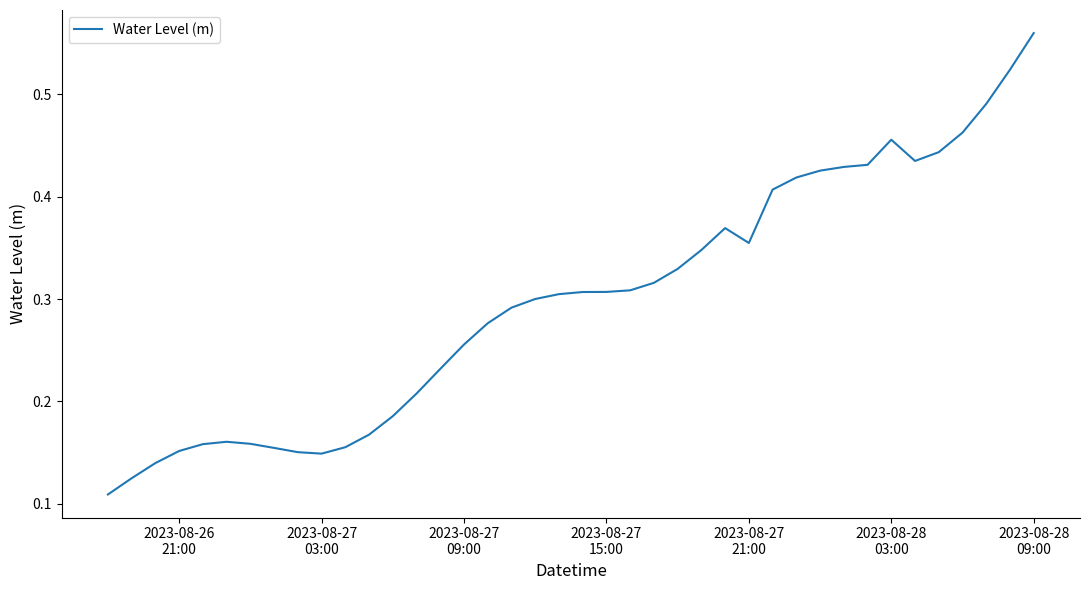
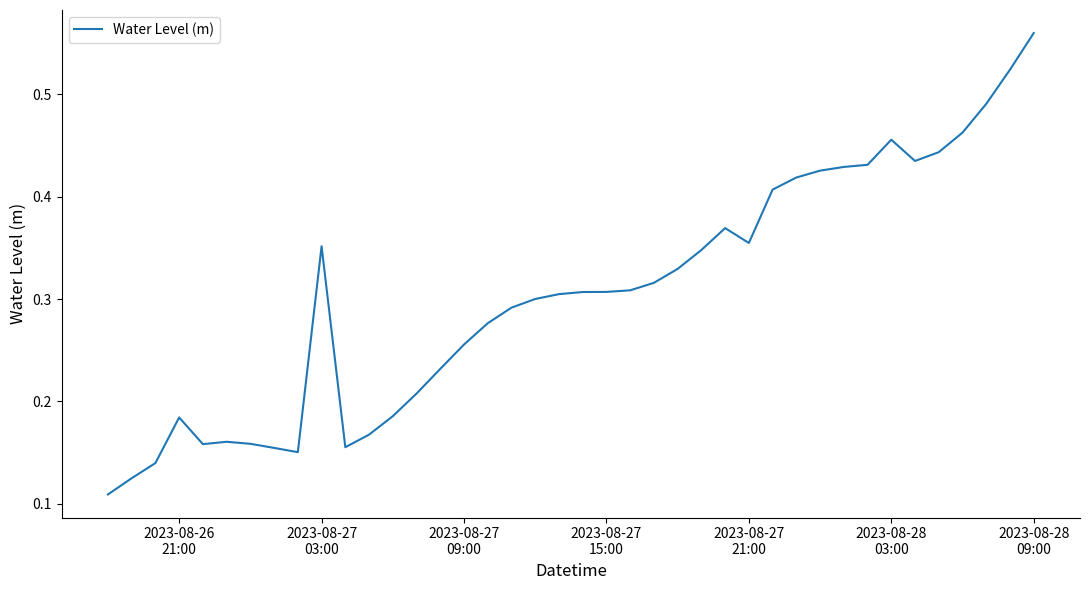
  {
-   "2023-08-26 21:00": 0.151,
-   "2023-08-27 03:00": 0.149,
+   "2023-08-26 21:00": 0.184,
+   "2023-08-27 03:00": 0.352,
    "2023-08-27 09:00": 0.256,
    "2023-08-27 15:00": 0.307,
    "2023-08-27 21:00": 0.355,
    "2023-08-28 03:00": 0.456,
    "2023-08-28 09:00": 0.560
  }
